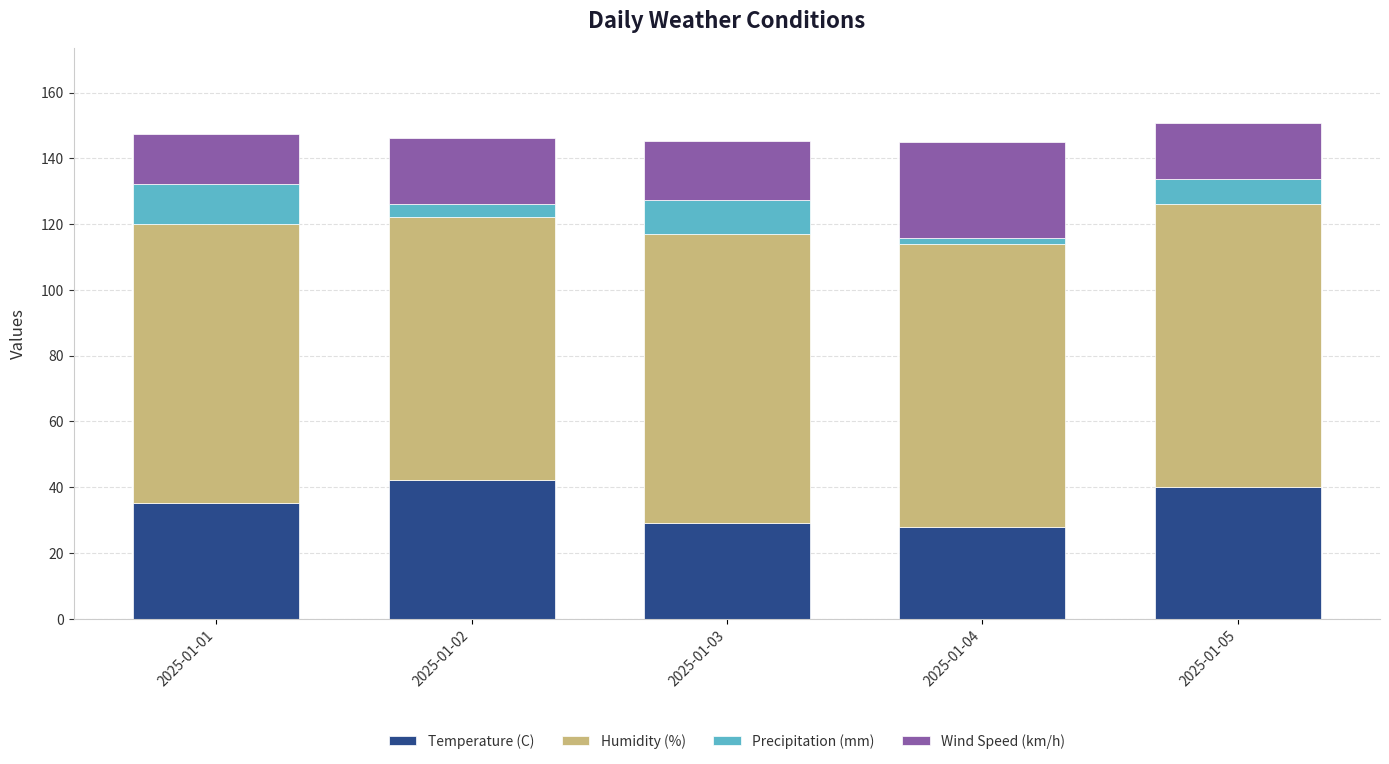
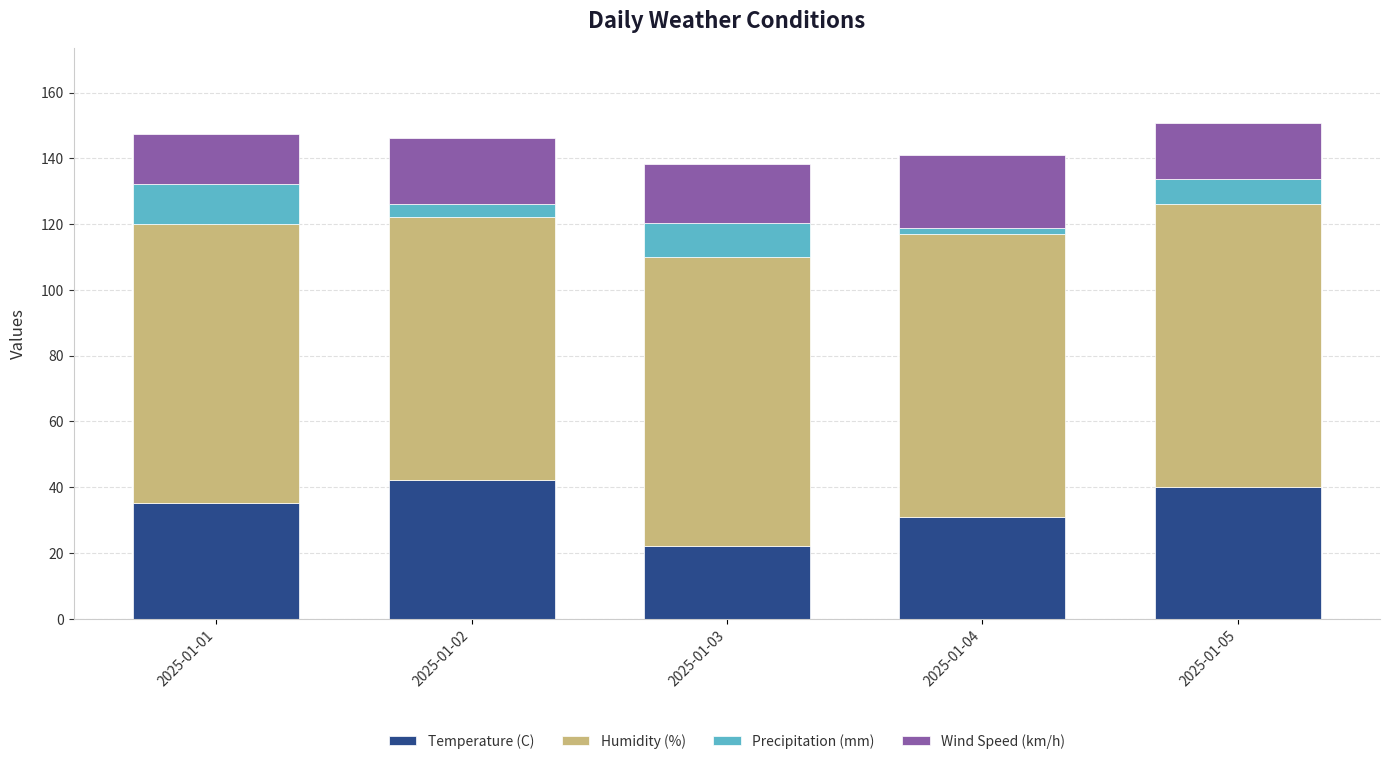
  {
    "Temperature (C)": {
      "2025-01-01": 35,
      "2025-01-02": 42,
-     "2025-01-03": 29,
-     "2025-01-04": 28,
+     "2025-01-03": 22,
+     "2025-01-04": 31,
      "2025-01-05": 40
    },
    "Humidity (%)": {
      "2025-01-01": 85,
      "2025-01-02": 80,
      "2025-01-03": 88,
      "2025-01-04": 86,
      "2025-01-05": 86
    },
    "Precipitation (mm)": {
      "2025-01-01": 12,
      "2025-01-02": 4,
      "2025-01-03": 10,
      "2025-01-04": 2,
      "2025-01-05": 8
    },
    "Wind Speed (km/h)": {
      "2025-01-01": 15,
      "2025-01-02": 20,
      "2025-01-03": 18,
-     "2025-01-04": 29,
+     "2025-01-04": 22,
      "2025-01-05": 17
    }
  }
